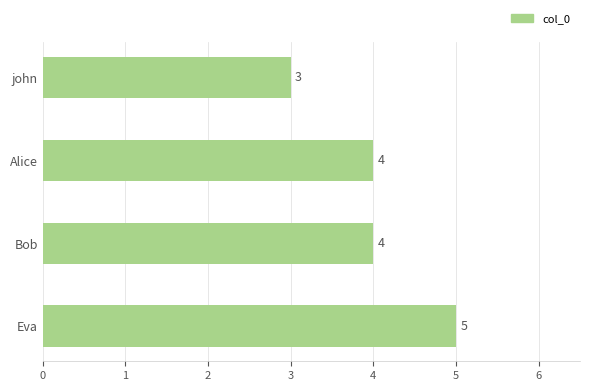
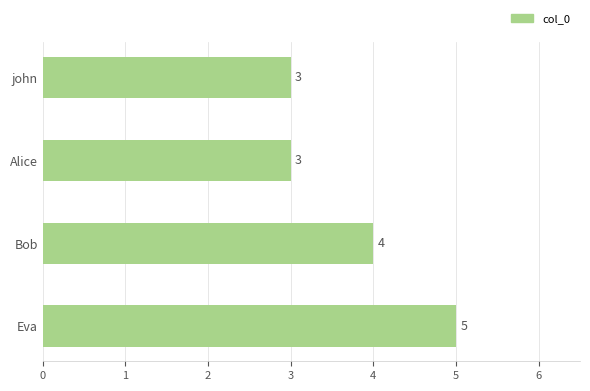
  {
    "john": 3,
-   "Alice": 4,
+   "Alice": 3,
    "Bob": 4,
    "Eva": 5
  }
